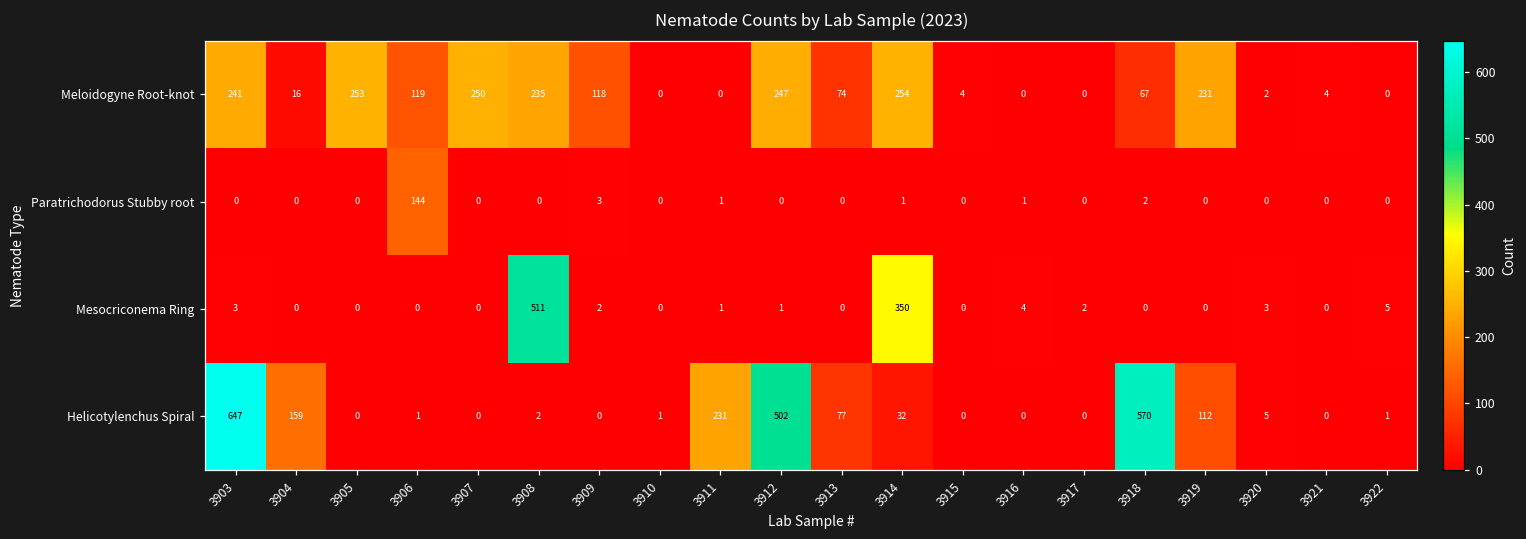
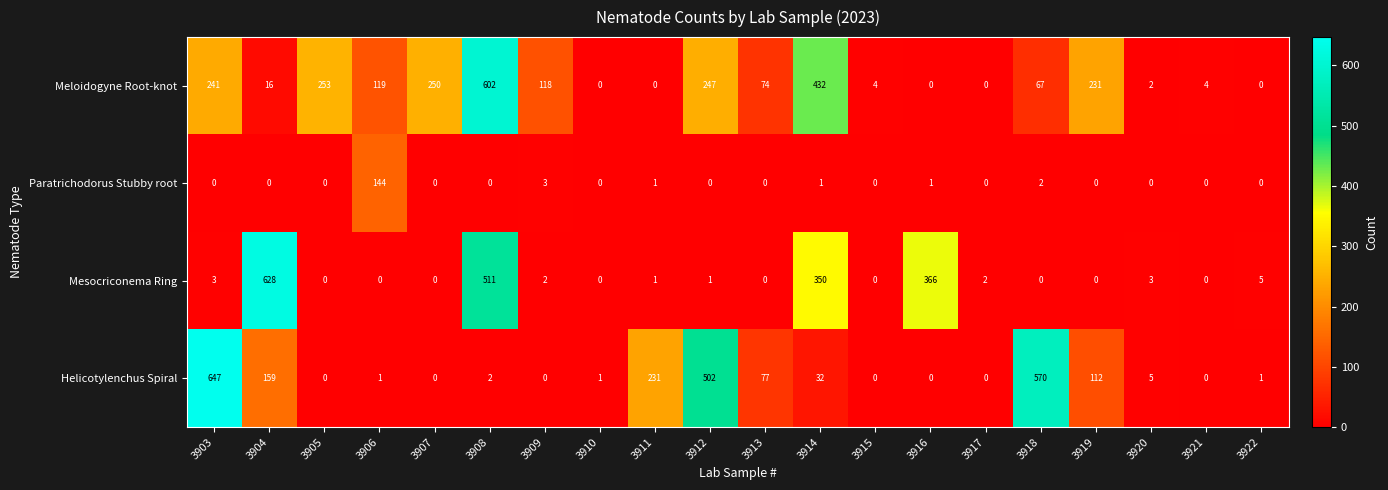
  {
    "Meloidogyne Root-knot": {
      "3903": 241,
      "3904": 16,
      "3905": 253,
      "3906": 119,
      "3907": 250,
-     "3908": 235,
+     "3908": 602,
      "3909": 118,
      "3910": 0,
      "3911": 0,
      "3912": 247,
      "3913": 74,
-     "3914": 254,
+     "3914": 432,
      "3915": 4,
      "3916": 0,
      "3917": 0,
      "3918": 67,
      "3919": 231,
      "3920": 2,
      "3921": 4,
      "3922": 0
    },
    "Paratrichodorus Stubby root": {
      "3903": 0,
      "3904": 0,
      "3905": 0,
      "3906": 144,
      "3907": 0,
      "3908": 0,
      "3909": 3,
      "3910": 0,
      "3911": 1,
      "3912": 0,
      "3913": 0,
      "3914": 1,
      "3915": 0,
      "3916": 1,
      "3917": 0,
      "3918": 2,
      "3919": 0,
      "3920": 0,
      "3921": 0,
      "3922": 0
    },
    "Mesocriconema Ring": {
      "3903": 3,
-     "3904": 0,
+     "3904": 628,
      "3905": 0,
      "3906": 0,
      "3907": 0,
      "3908": 511,
      "3909": 2,
      "3910": 0,
      "3911": 1,
      "3912": 1,
      "3913": 0,
      "3914": 350,
      "3915": 0,
-     "3916": 4,
+     "3916": 366,
      "3917": 2,
      "3918": 0,
      "3919": 0,
      "3920": 3,
      "3921": 0,
      "3922": 5
    },
    "Helicotylenchus Spiral": {
      "3903": 647,
      "3904": 159,
      "3905": 0,
      "3906": 1,
      "3907": 0,
      "3908": 2,
      "3909": 0,
      "3910": 1,
      "3911": 231,
      "3912": 502,
      "3913": 77,
      "3914": 32,
      "3915": 0,
      "3916": 0,
      "3917": 0,
      "3918": 570,
      "3919": 112,
      "3920": 5,
      "3921": 0,
      "3922": 1
    }
  }
